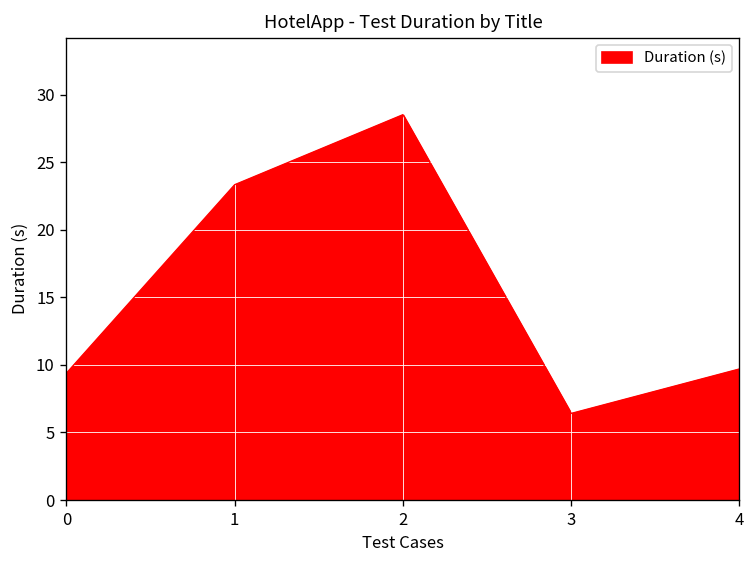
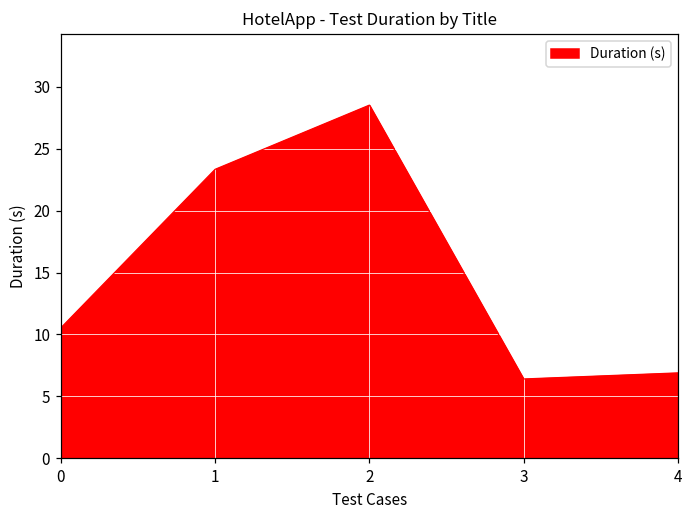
  {
-   "0": 9.4,
+   "0": 10.5,
    "1": 23.3,
    "2": 28.5,
    "3": 6.4,
-   "4": 9.7
+   "4": 6.9
  }
